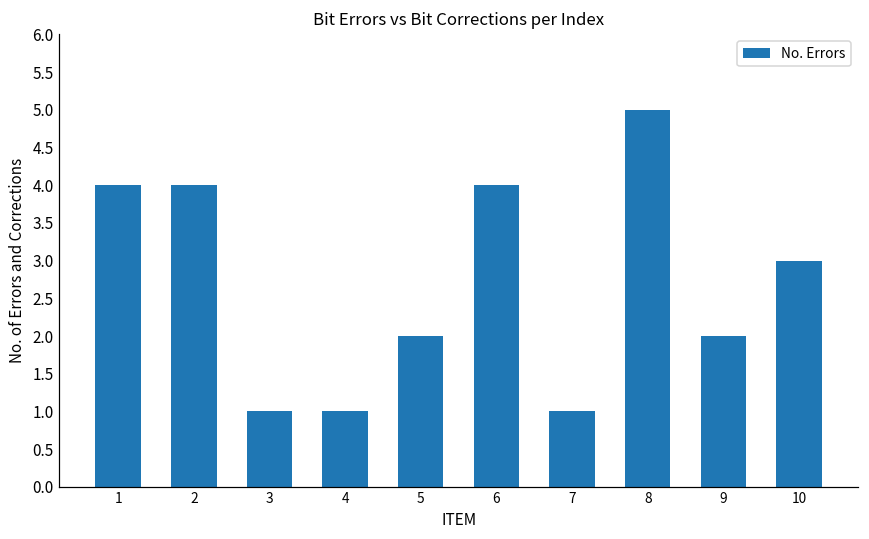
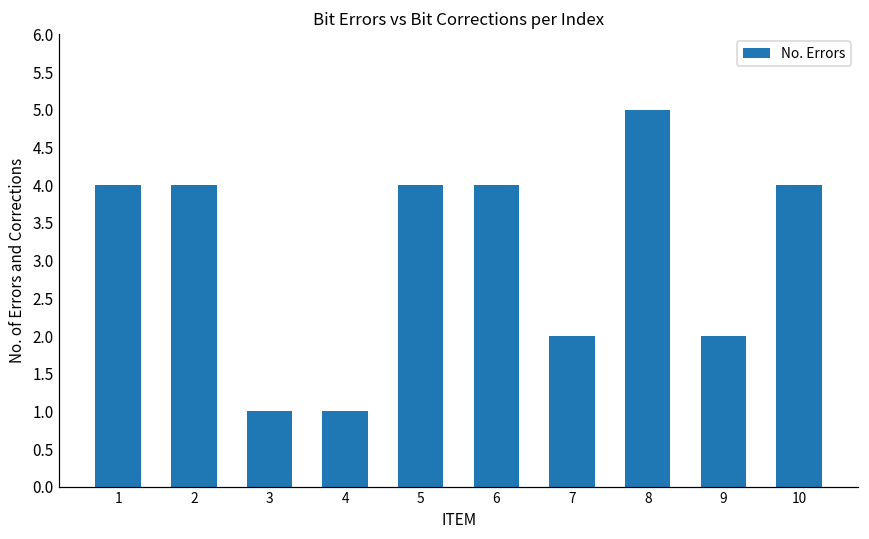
  {
    "1": 4,
    "2": 4,
    "3": 1,
    "4": 1,
-   "5": 2,
+   "5": 4,
    "6": 4,
-   "7": 1,
+   "7": 2,
    "8": 5,
    "9": 2,
-   "10": 3
+   "10": 4
  }
